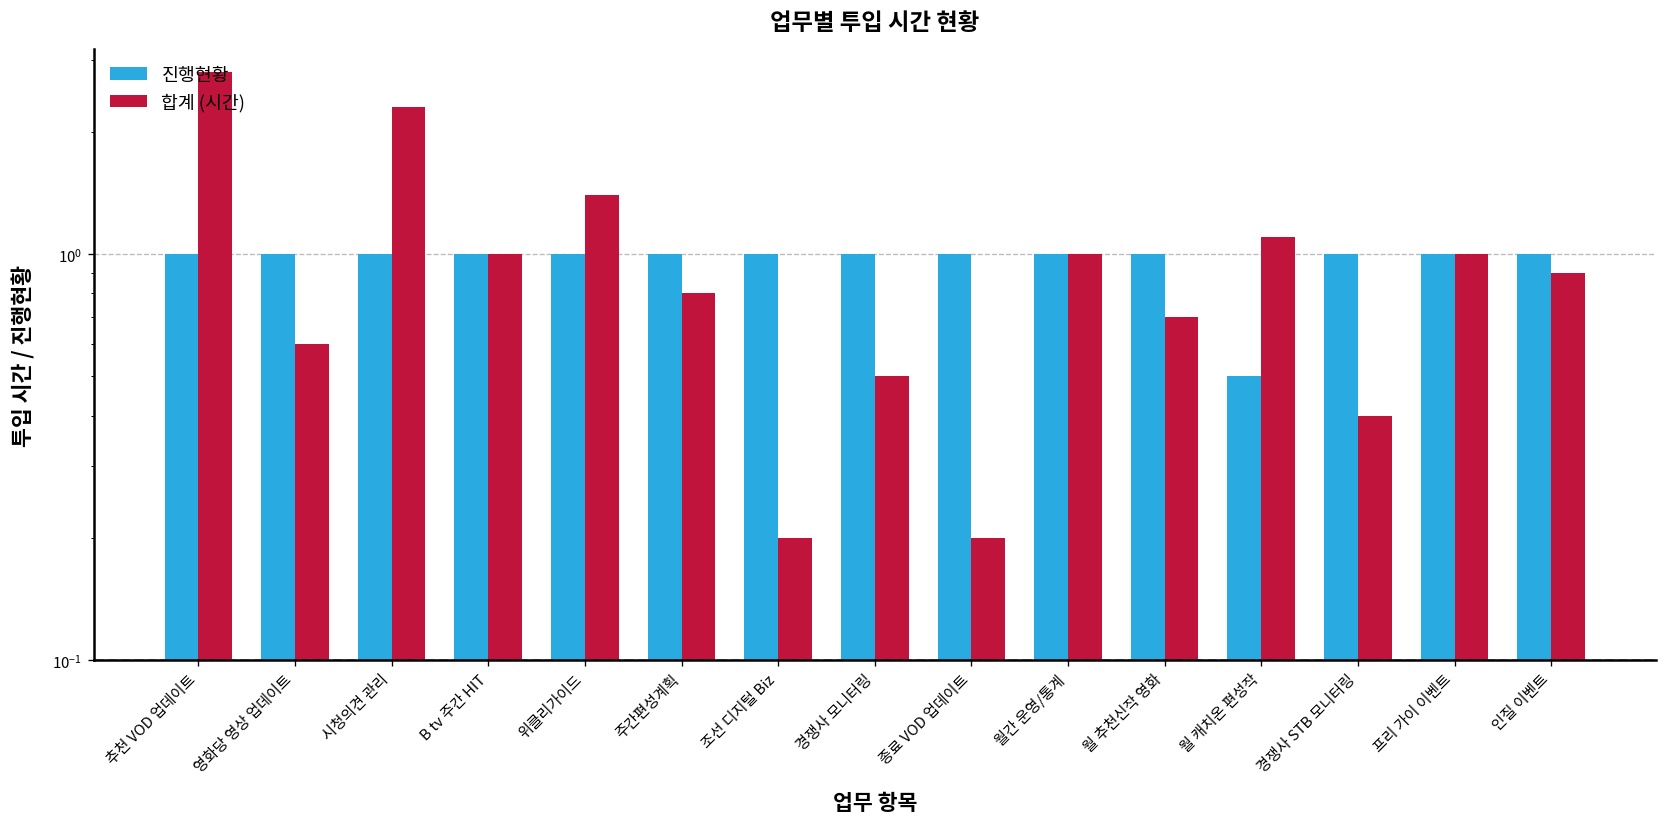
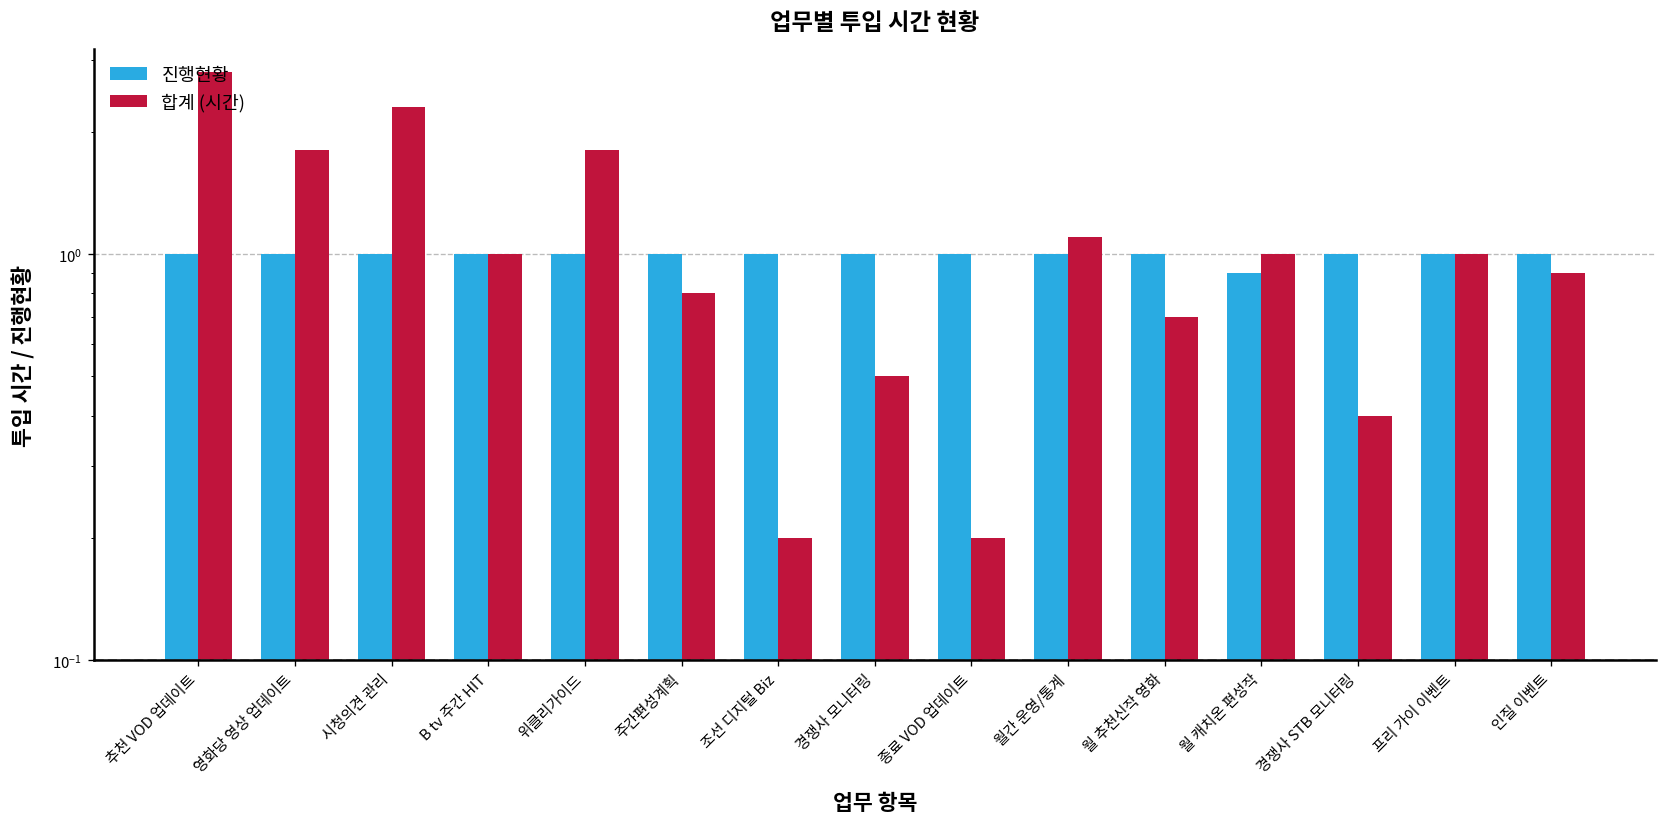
  {
    "진행현황": {
      "추천 VOD 업데이트": 1.0,
      "영화당 영상 업데이트": 1.0,
      "시청의견 관리": 1.0,
      "B tv 주간 HIT": 1.0,
      "위클리가이드": 1.0,
      "주간편성계획": 1.0,
      "조선 디지털 Biz": 1.0,
      "경쟁사 모니터링": 1.0,
      "종료 VOD 업데이트": 1.0,
      "월간 운영/통계": 1.0,
      "월 추천신작 영화": 1.0,
-     "월 캐치온 편성작": 0.5,
+     "월 캐치온 편성작": 0.9,
      "경쟁사 STB 모니터링": 1.0,
      "프리 가이 이벤트": 1.0,
      "인질 이벤트": 1.0
    },
    "합계 (시간)": {
      "추천 VOD 업데이트": 2.8,
-     "영화당 영상 업데이트": 0.6,
+     "영화당 영상 업데이트": 1.8,
      "시청의견 관리": 2.3,
      "B tv 주간 HIT": 1.0,
-     "위클리가이드": 1.4,
+     "위클리가이드": 1.8,
      "주간편성계획": 0.8,
      "조선 디지털 Biz": 0.2,
      "경쟁사 모니터링": 0.5,
      "종료 VOD 업데이트": 0.2,
-     "월간 운영/통계": 1.0,
+     "월간 운영/통계": 1.1,
      "월 추천신작 영화": 0.7,
-     "월 캐치온 편성작": 1.1,
+     "월 캐치온 편성작": 1.0,
      "경쟁사 STB 모니터링": 0.4,
      "프리 가이 이벤트": 1.0,
      "인질 이벤트": 0.9
    }
  }
